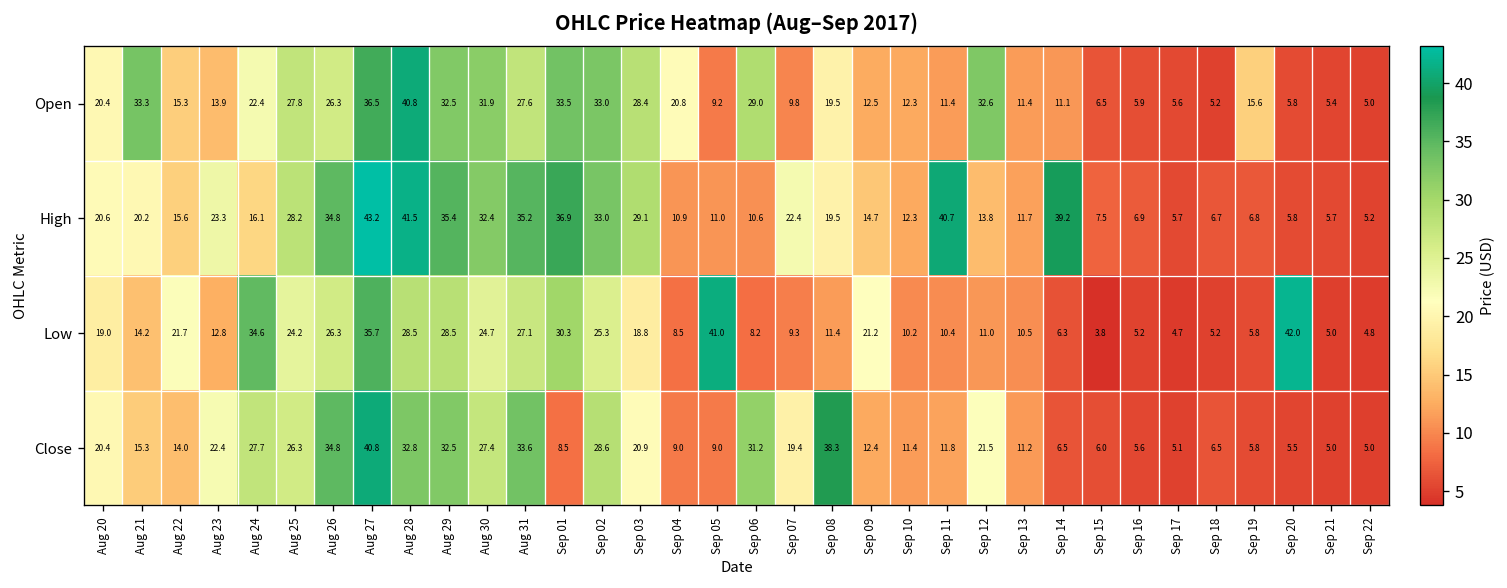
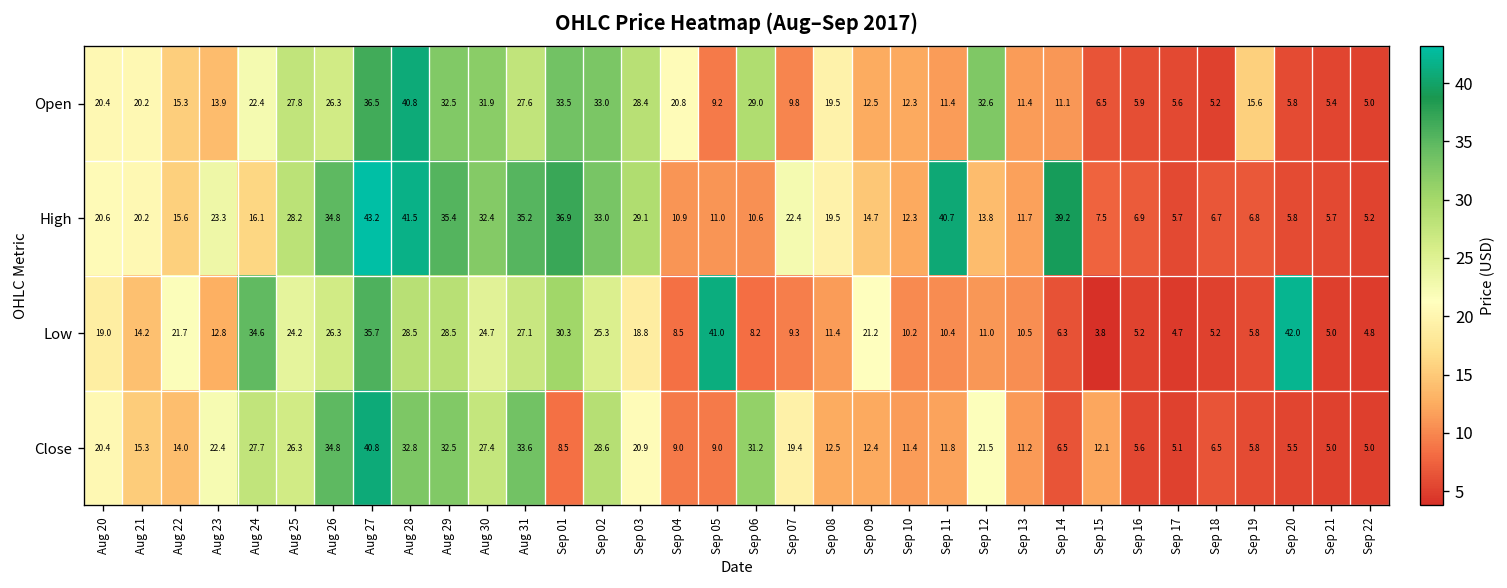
  {
    "Open": {
      "Aug 20": 20.4,
-     "Aug 21": 33.3,
+     "Aug 21": 20.2,
      "Aug 22": 15.3,
      "Aug 23": 13.9,
      "Aug 24": 22.4,
      "Aug 25": 27.8,
      "Aug 26": 26.3,
      "Aug 27": 36.5,
      "Aug 28": 40.8,
      "Aug 29": 32.5,
      "Aug 30": 31.9,
      "Aug 31": 27.6,
      "Sep 01": 33.5,
      "Sep 02": 33.0,
      "Sep 03": 28.4,
      "Sep 04": 20.8,
      "Sep 05": 9.2,
      "Sep 06": 29.0,
      "Sep 07": 9.8,
      "Sep 08": 19.5,
      "Sep 09": 12.5,
      "Sep 10": 12.3,
      "Sep 11": 11.4,
      "Sep 12": 32.6,
      "Sep 13": 11.4,
      "Sep 14": 11.1,
      "Sep 15": 6.5,
      "Sep 16": 5.9,
      "Sep 17": 5.6,
      "Sep 18": 5.2,
      "Sep 19": 15.6,
      "Sep 20": 5.8,
      "Sep 21": 5.4,
      "Sep 22": 5.0
    },
    "High": {
      "Aug 20": 20.6,
      "Aug 21": 20.2,
      "Aug 22": 15.6,
      "Aug 23": 23.3,
      "Aug 24": 16.1,
      "Aug 25": 28.2,
      "Aug 26": 34.8,
      "Aug 27": 43.2,
      "Aug 28": 41.5,
      "Aug 29": 35.4,
      "Aug 30": 32.4,
      "Aug 31": 35.2,
      "Sep 01": 36.9,
      "Sep 02": 33.0,
      "Sep 03": 29.1,
      "Sep 04": 10.9,
      "Sep 05": 11.0,
      "Sep 06": 10.6,
      "Sep 07": 22.4,
      "Sep 08": 19.5,
      "Sep 09": 14.7,
      "Sep 10": 12.3,
      "Sep 11": 40.7,
      "Sep 12": 13.8,
      "Sep 13": 11.7,
      "Sep 14": 39.2,
      "Sep 15": 7.5,
      "Sep 16": 6.9,
      "Sep 17": 5.7,
      "Sep 18": 6.7,
      "Sep 19": 6.8,
      "Sep 20": 5.8,
      "Sep 21": 5.7,
      "Sep 22": 5.2
    },
    "Low": {
      "Aug 20": 19.0,
      "Aug 21": 14.2,
      "Aug 22": 21.7,
      "Aug 23": 12.8,
      "Aug 24": 34.6,
      "Aug 25": 24.2,
      "Aug 26": 26.3,
      "Aug 27": 35.7,
      "Aug 28": 28.5,
      "Aug 29": 28.5,
      "Aug 30": 24.7,
      "Aug 31": 27.1,
      "Sep 01": 30.3,
      "Sep 02": 25.3,
      "Sep 03": 18.8,
      "Sep 04": 8.5,
      "Sep 05": 41.0,
      "Sep 06": 8.2,
      "Sep 07": 9.3,
      "Sep 08": 11.4,
      "Sep 09": 21.2,
      "Sep 10": 10.2,
      "Sep 11": 10.4,
      "Sep 12": 11.0,
      "Sep 13": 10.5,
      "Sep 14": 6.3,
      "Sep 15": 3.8,
      "Sep 16": 5.2,
      "Sep 17": 4.7,
      "Sep 18": 5.2,
      "Sep 19": 5.8,
      "Sep 20": 42.0,
      "Sep 21": 5.0,
      "Sep 22": 4.8
    },
    "Close": {
      "Aug 20": 20.4,
      "Aug 21": 15.3,
      "Aug 22": 14.0,
      "Aug 23": 22.4,
      "Aug 24": 27.7,
      "Aug 25": 26.3,
      "Aug 26": 34.8,
      "Aug 27": 40.8,
      "Aug 28": 32.8,
      "Aug 29": 32.5,
      "Aug 30": 27.4,
      "Aug 31": 33.6,
      "Sep 01": 8.5,
      "Sep 02": 28.6,
      "Sep 03": 20.9,
      "Sep 04": 9.0,
      "Sep 05": 9.0,
      "Sep 06": 31.2,
      "Sep 07": 19.4,
-     "Sep 08": 38.3,
+     "Sep 08": 12.5,
      "Sep 09": 12.4,
      "Sep 10": 11.4,
      "Sep 11": 11.8,
      "Sep 12": 21.5,
      "Sep 13": 11.2,
      "Sep 14": 6.5,
-     "Sep 15": 6.0,
+     "Sep 15": 12.1,
      "Sep 16": 5.6,
      "Sep 17": 5.1,
      "Sep 18": 6.5,
      "Sep 19": 5.8,
      "Sep 20": 5.5,
      "Sep 21": 5.0,
      "Sep 22": 5.0
    }
  }
